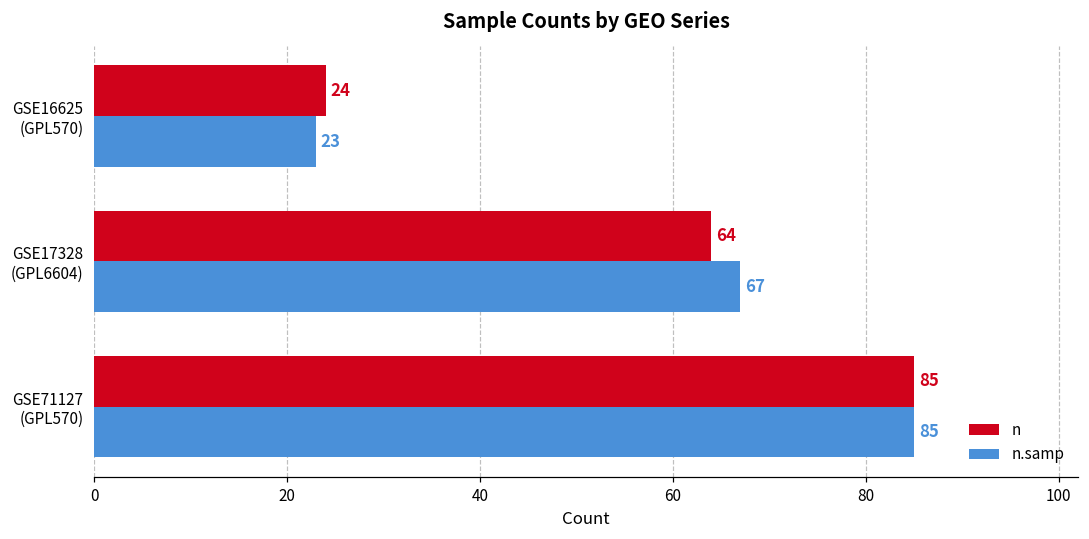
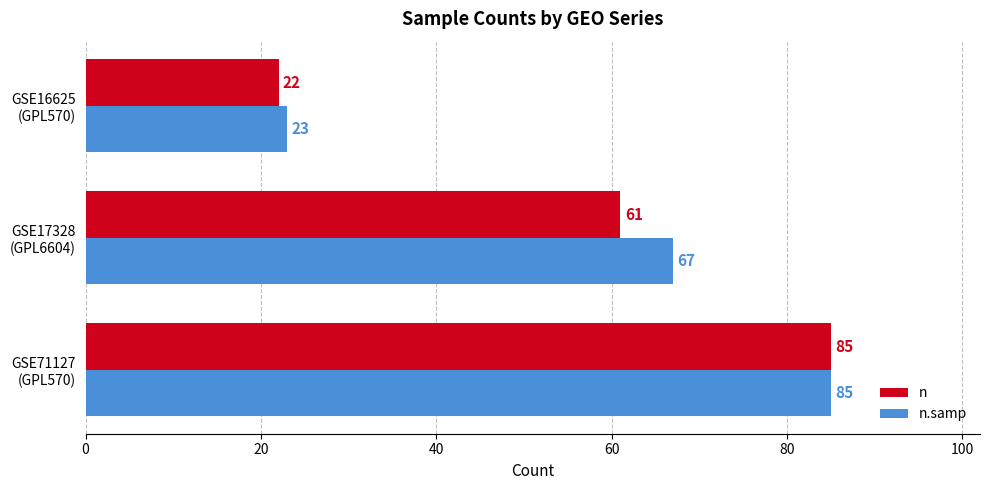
  {
    "n": {
-     "GSE16625 (GPL570)": 24,
-     "GSE17328 (GPL6604)": 64,
+     "GSE16625 (GPL570)": 22,
+     "GSE17328 (GPL6604)": 61,
      "GSE71127 (GPL570)": 85
    },
    "n.samp": {
      "GSE16625 (GPL570)": 23,
      "GSE17328 (GPL6604)": 67,
      "GSE71127 (GPL570)": 85
    }
  }
